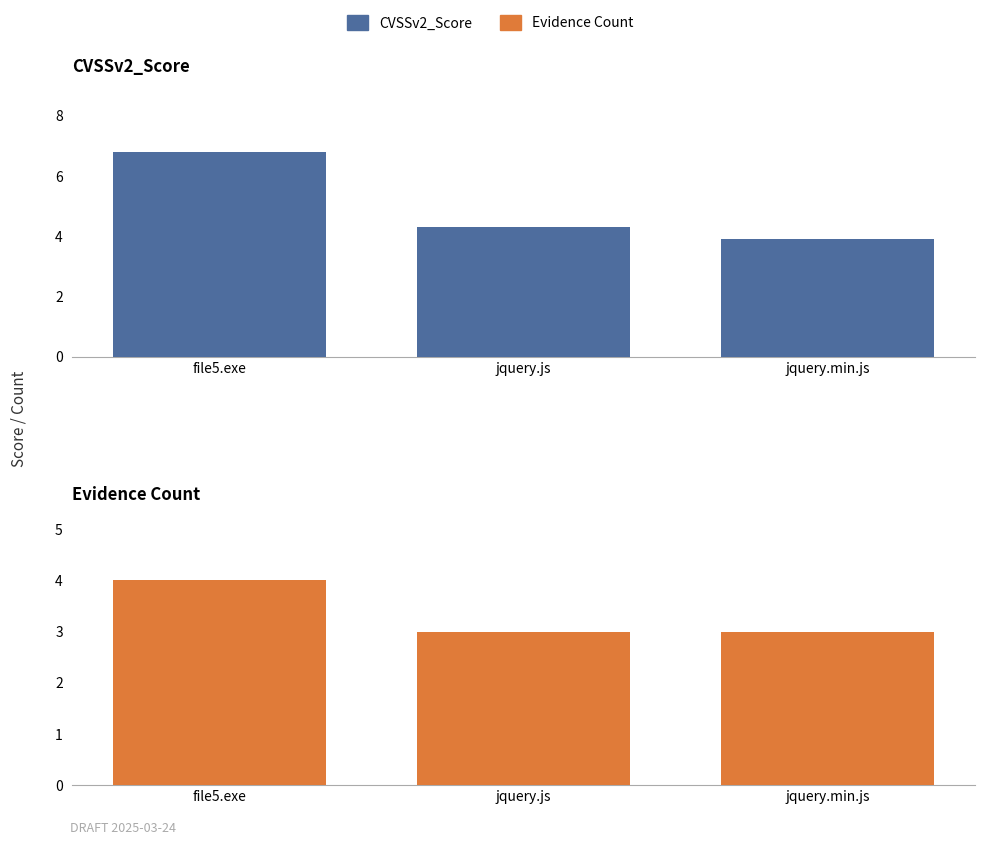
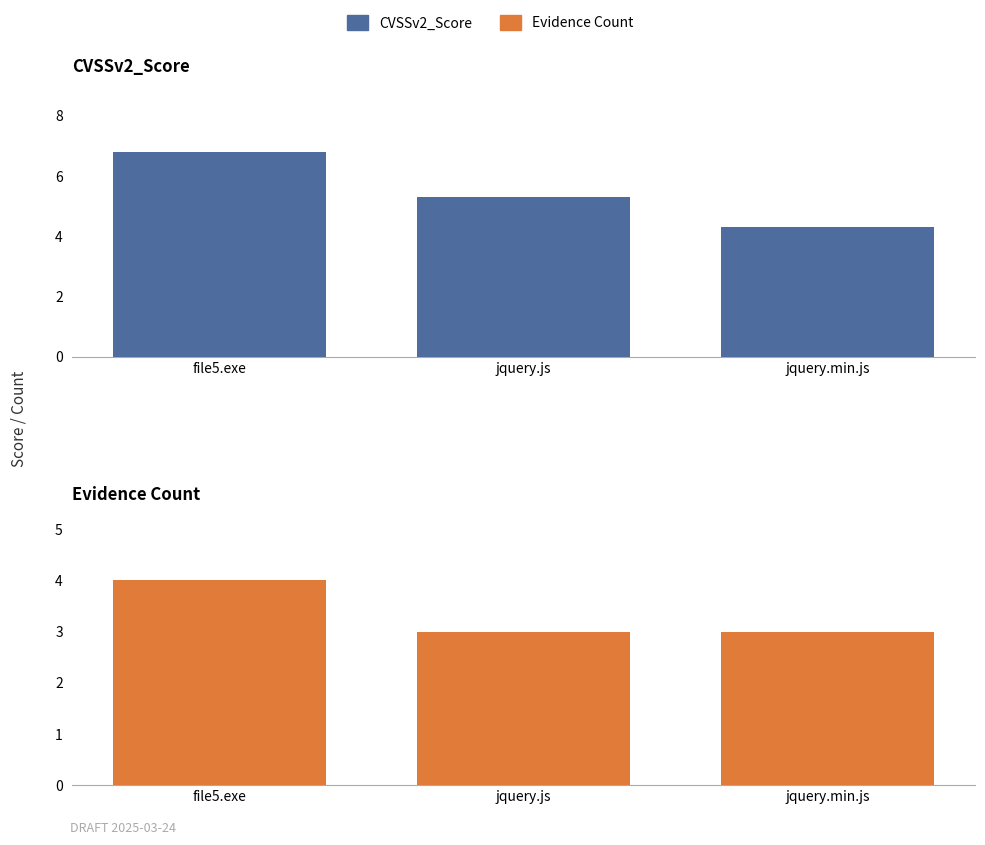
  {
    "CVSSv2_Score": {
      "file5.exe": 6.8,
-     "jquery.js": 4.3,
-     "jquery.min.js": 3.9
+     "jquery.js": 5.3,
+     "jquery.min.js": 4.3
    },
    "Evidence Count": {
      "file5.exe": 4.0,
      "jquery.js": 3.0,
      "jquery.min.js": 3.0
    }
  }
